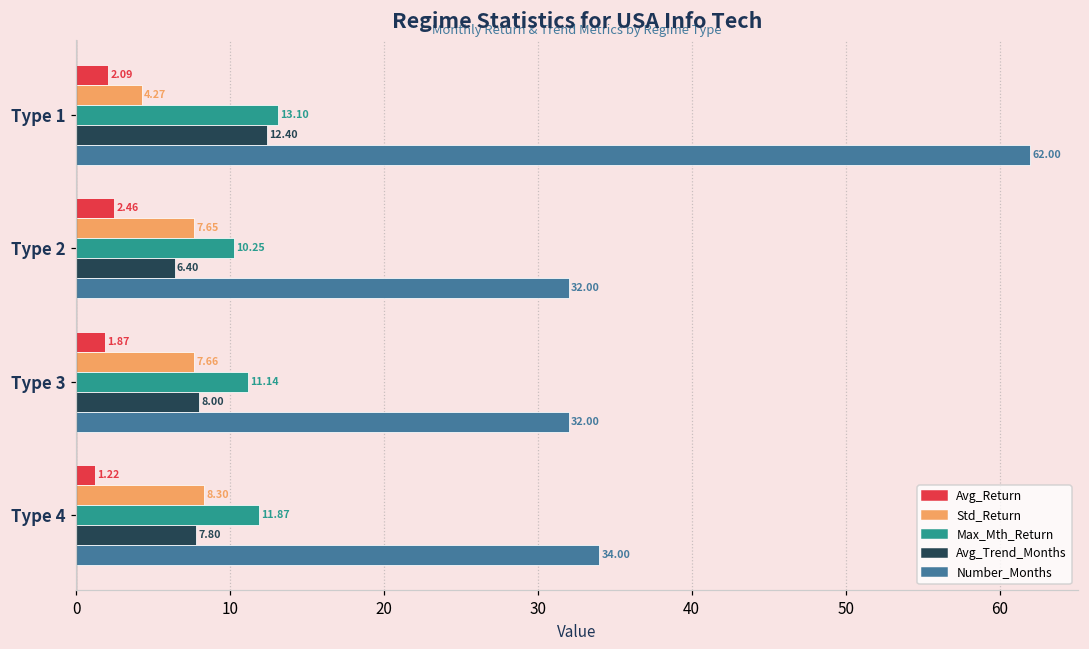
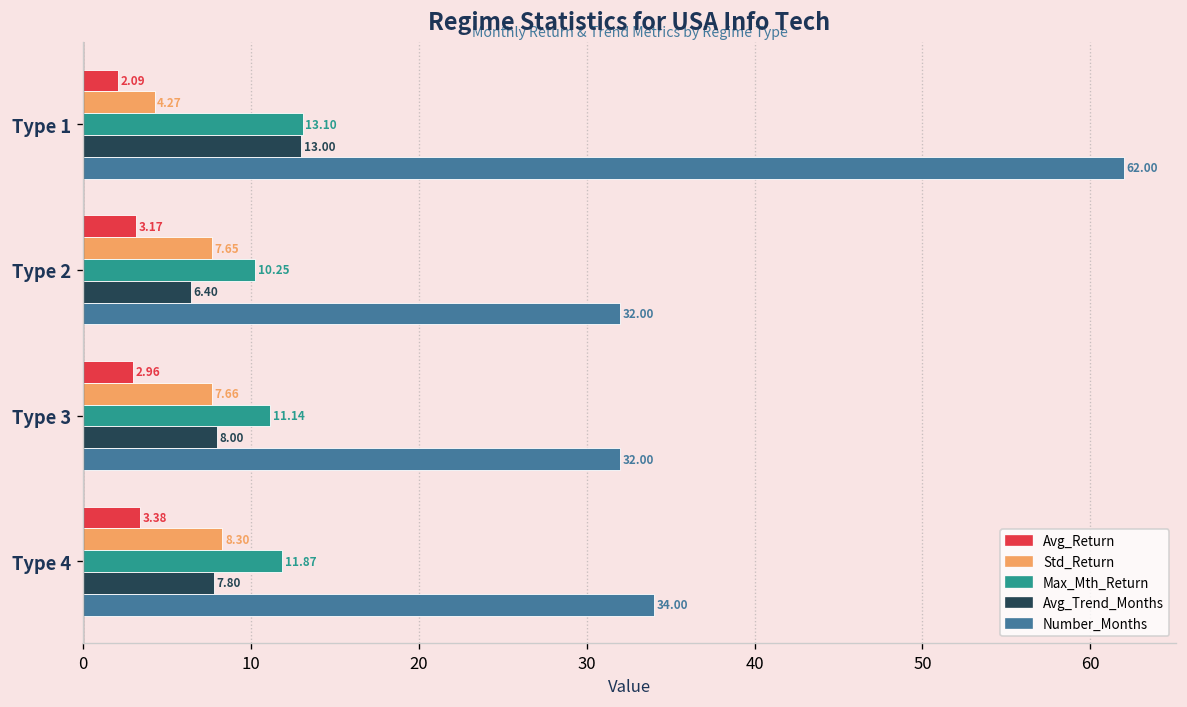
  {
    "Avg_Return": {
      "Type 1": 2.09,
-     "Type 2": 2.46,
-     "Type 3": 1.87,
-     "Type 4": 1.22
+     "Type 2": 3.17,
+     "Type 3": 2.96,
+     "Type 4": 3.38
    },
    "Std_Return": {
      "Type 1": 4.27,
      "Type 2": 7.65,
      "Type 3": 7.66,
      "Type 4": 8.30
    },
    "Avg_Trend_Months": {
-     "Type 1": 12.40,
+     "Type 1": 13.00,
      "Type 2": 6.40,
      "Type 3": 8.00,
      "Type 4": 7.80
    }
  }
